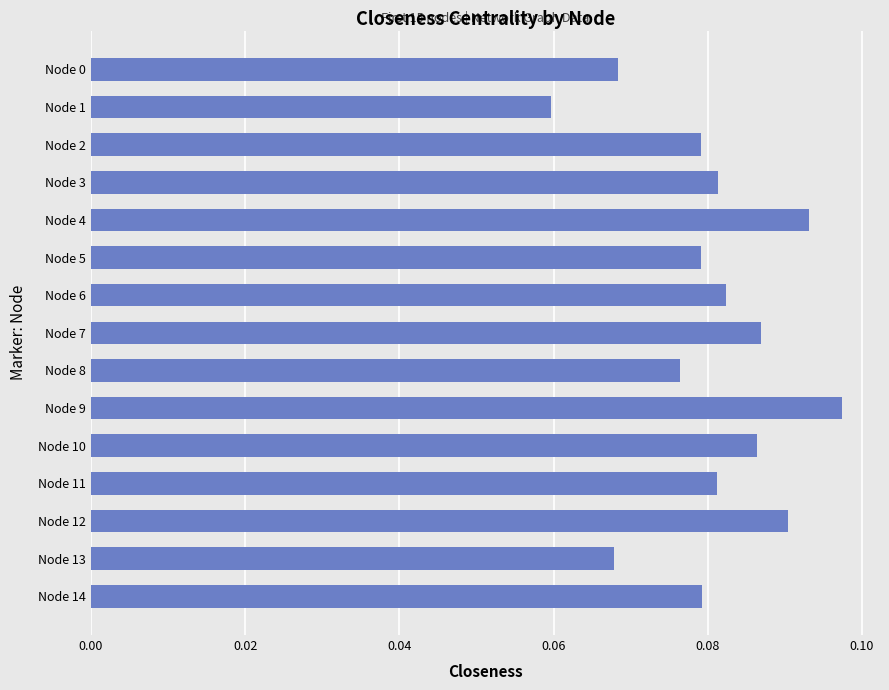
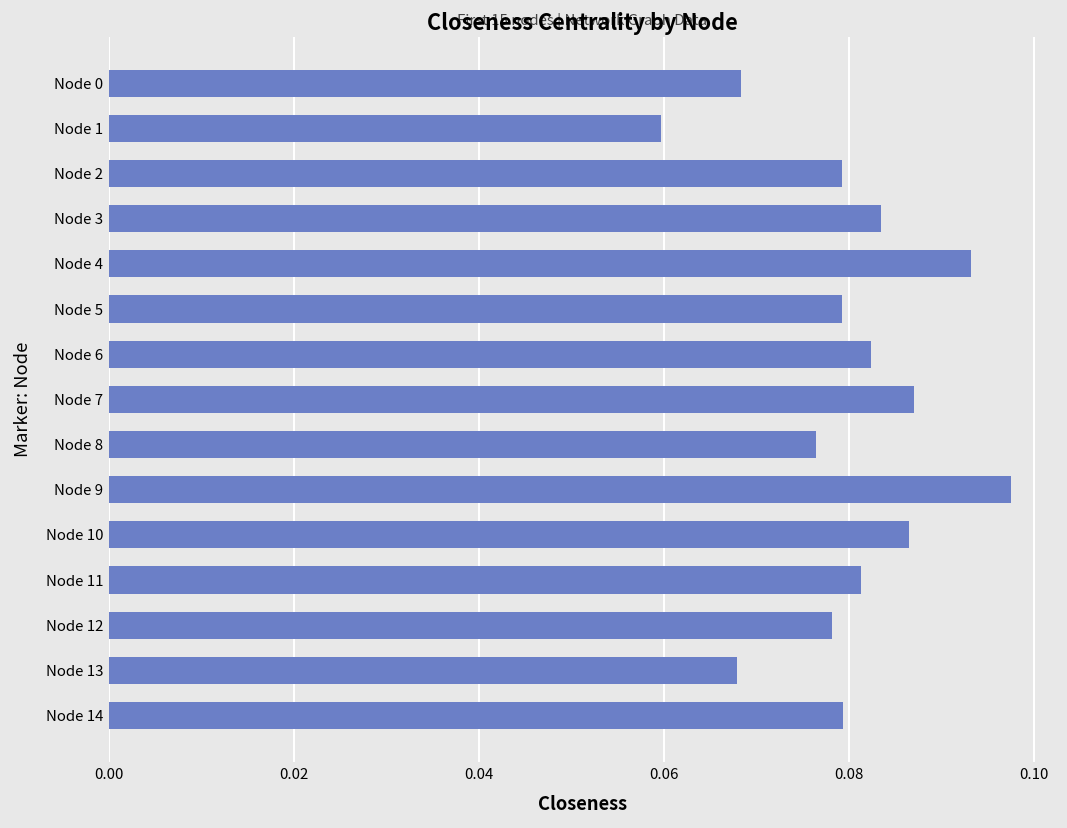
  {
    "Node 0": 0.068,
    "Node 1": 0.060,
    "Node 2": 0.079,
-   "Node 3": 0.081,
+   "Node 3": 0.083,
    "Node 4": 0.093,
    "Node 5": 0.079,
    "Node 6": 0.082,
    "Node 7": 0.087,
    "Node 8": 0.076,
    "Node 9": 0.097,
    "Node 10": 0.086,
    "Node 11": 0.081,
-   "Node 12": 0.090,
+   "Node 12": 0.078,
    "Node 13": 0.068,
    "Node 14": 0.079
  }
